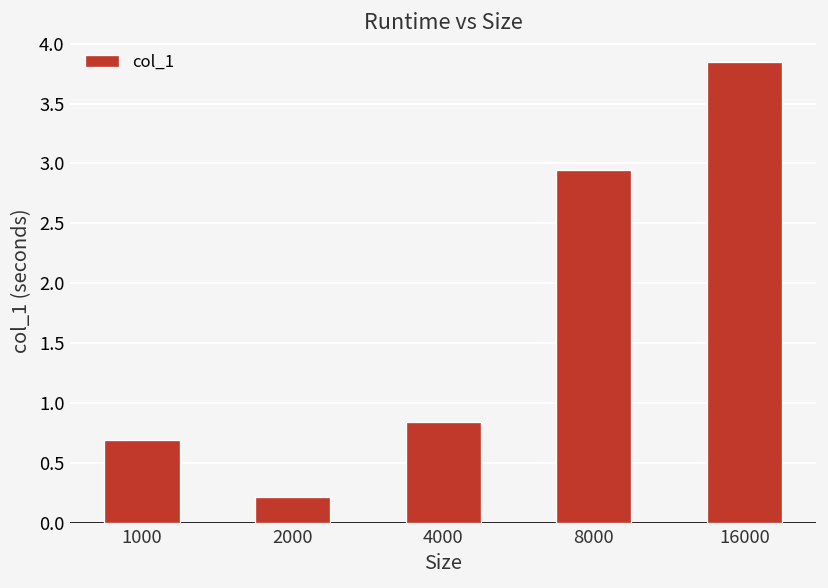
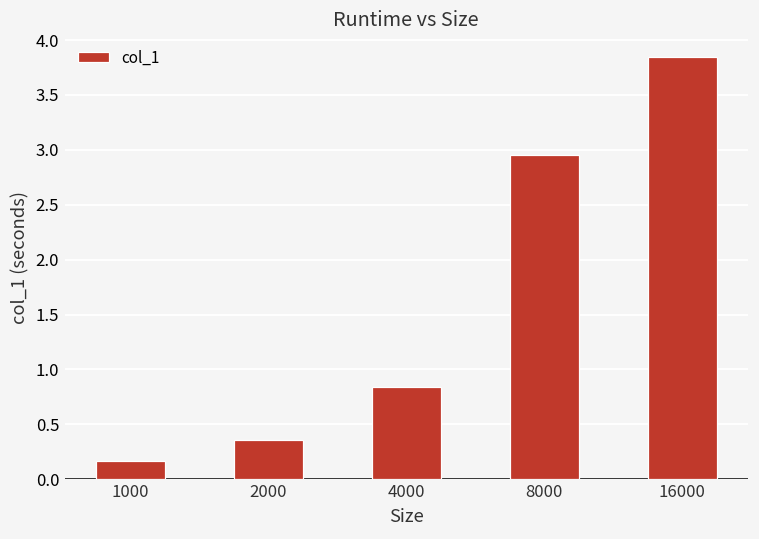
  {
-   "1000": 0.7,
-   "2000": 0.2,
+   "1000": 0.2,
+   "2000": 0.4,
    "4000": 0.8,
    "8000": 2.9,
    "16000": 3.8
  }
